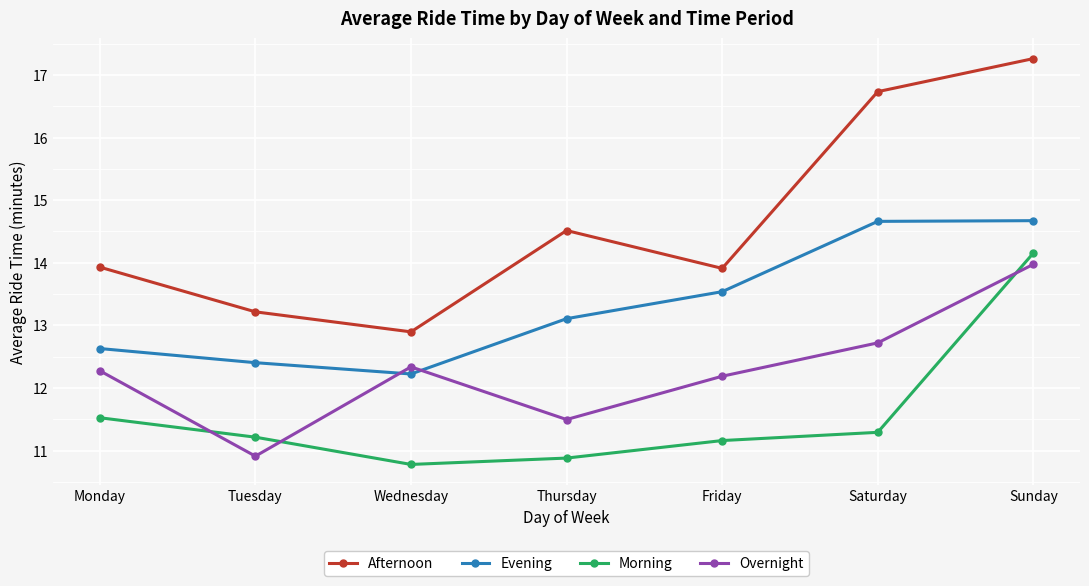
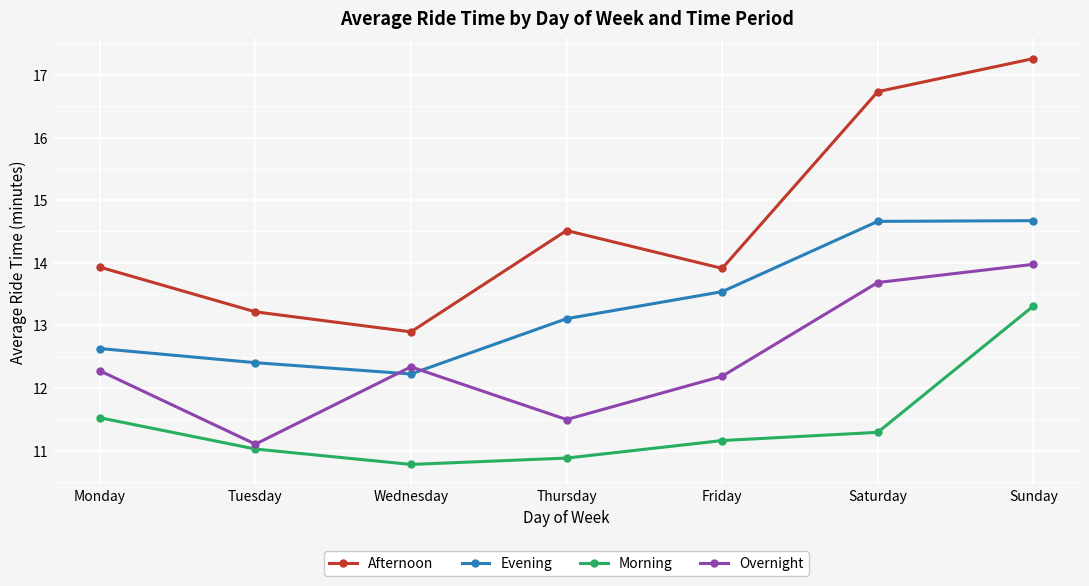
  {
    "Afternoon": {
      "Monday": 13.9,
      "Tuesday": 13.2,
      "Wednesday": 12.9,
      "Thursday": 14.5,
      "Friday": 13.9,
      "Saturday": 16.7,
      "Sunday": 17.3
    },
    "Evening": {
      "Monday": 12.6,
      "Tuesday": 12.4,
      "Wednesday": 12.2,
      "Thursday": 13.1,
      "Friday": 13.5,
      "Saturday": 14.7,
      "Sunday": 14.7
    },
    "Morning": {
      "Monday": 11.5,
-     "Tuesday": 11.2,
+     "Tuesday": 11.0,
      "Wednesday": 10.8,
      "Thursday": 10.9,
      "Friday": 11.2,
      "Saturday": 11.3,
-     "Sunday": 14.2
+     "Sunday": 13.3
    },
    "Overnight": {
      "Monday": 12.3,
-     "Tuesday": 10.9,
+     "Tuesday": 11.1,
      "Wednesday": 12.3,
      "Thursday": 11.5,
      "Friday": 12.2,
-     "Saturday": 12.7,
+     "Saturday": 13.7,
      "Sunday": 14.0
    }
  }
